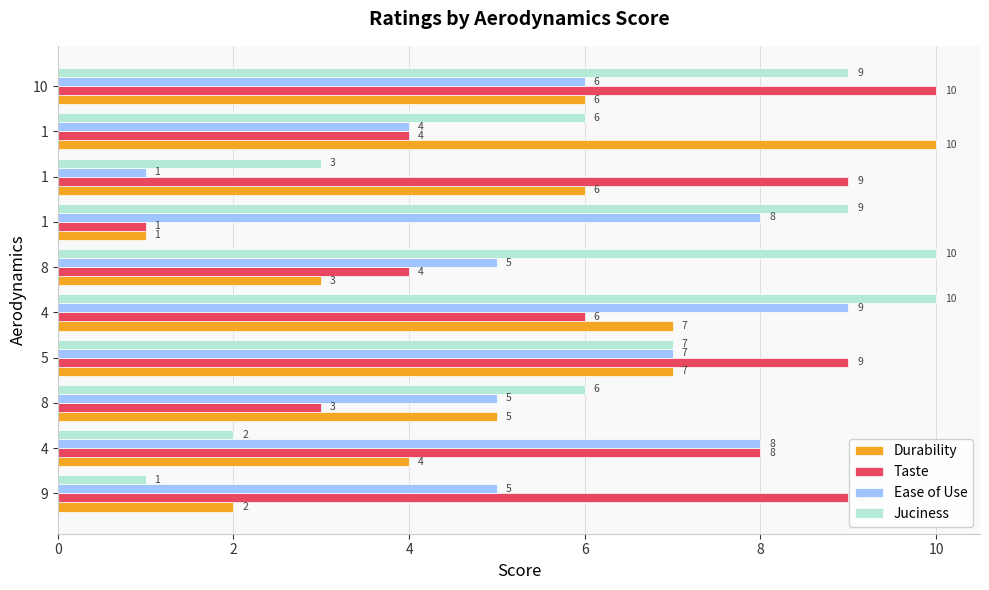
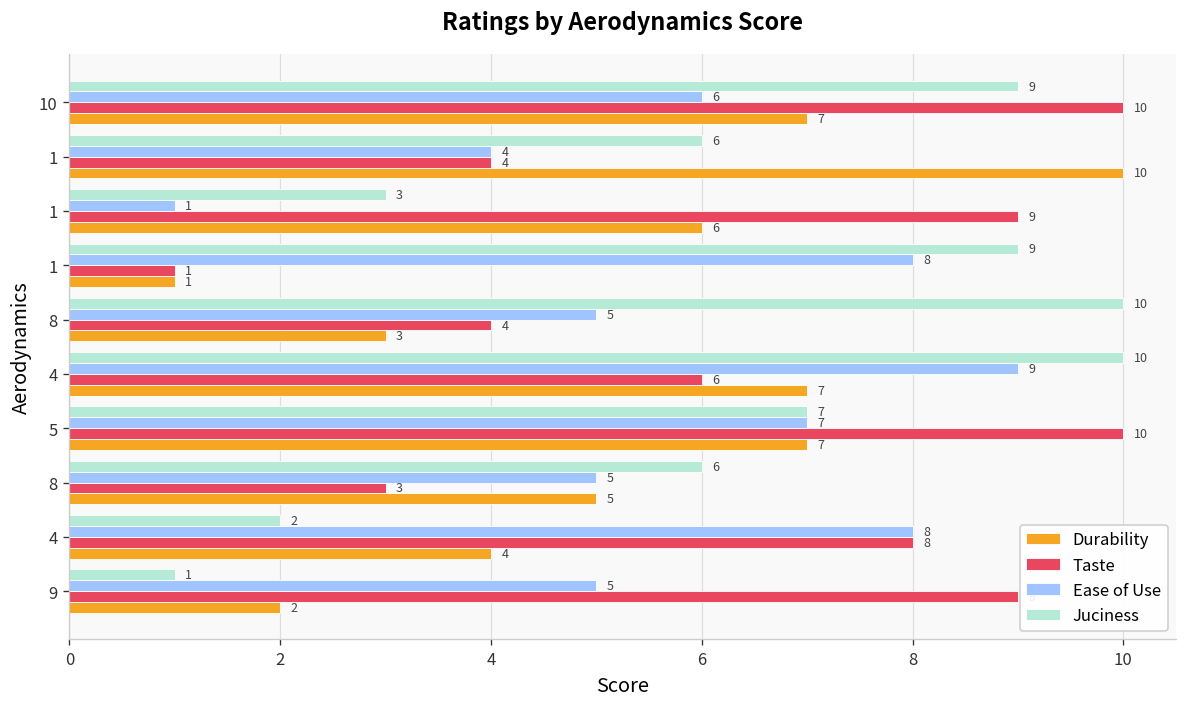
  {
    "Durability": {
-     "10": 6,
+     "10": 7,
      "5": 7,
      "9": 2
    },
    "Taste": {
      "10": 10,
-     "5": 9
+     "5": 10
    }
  }
